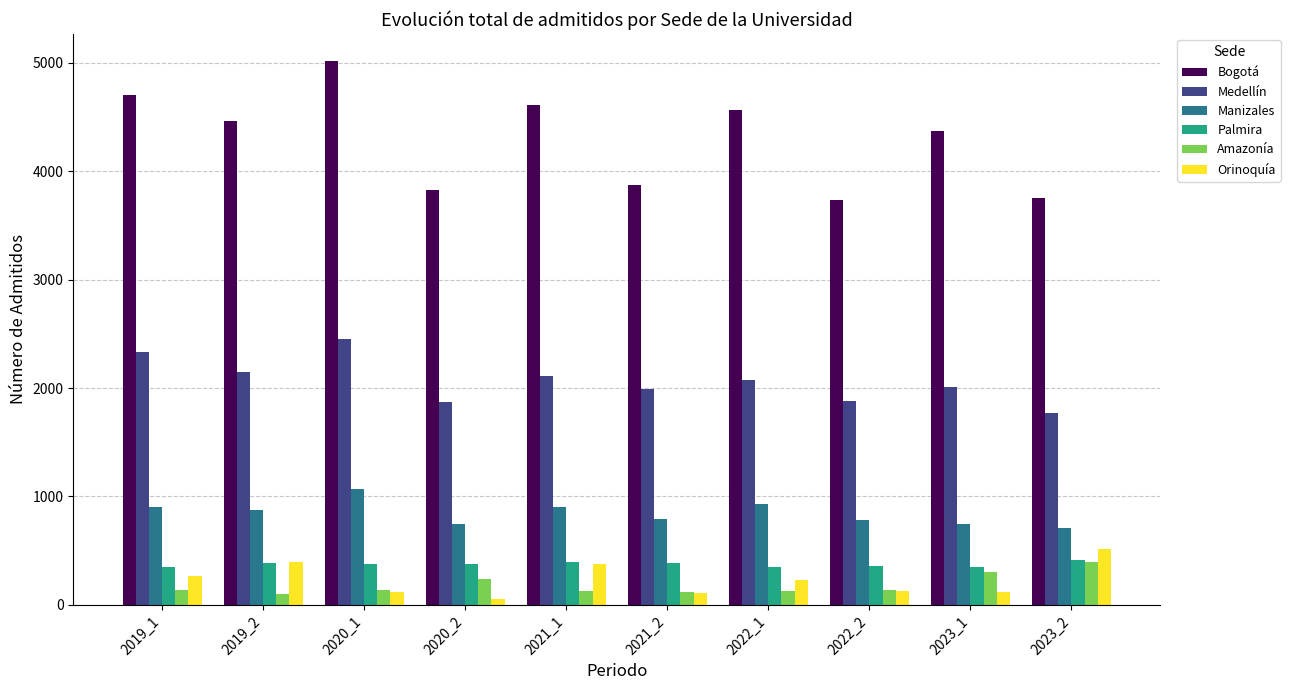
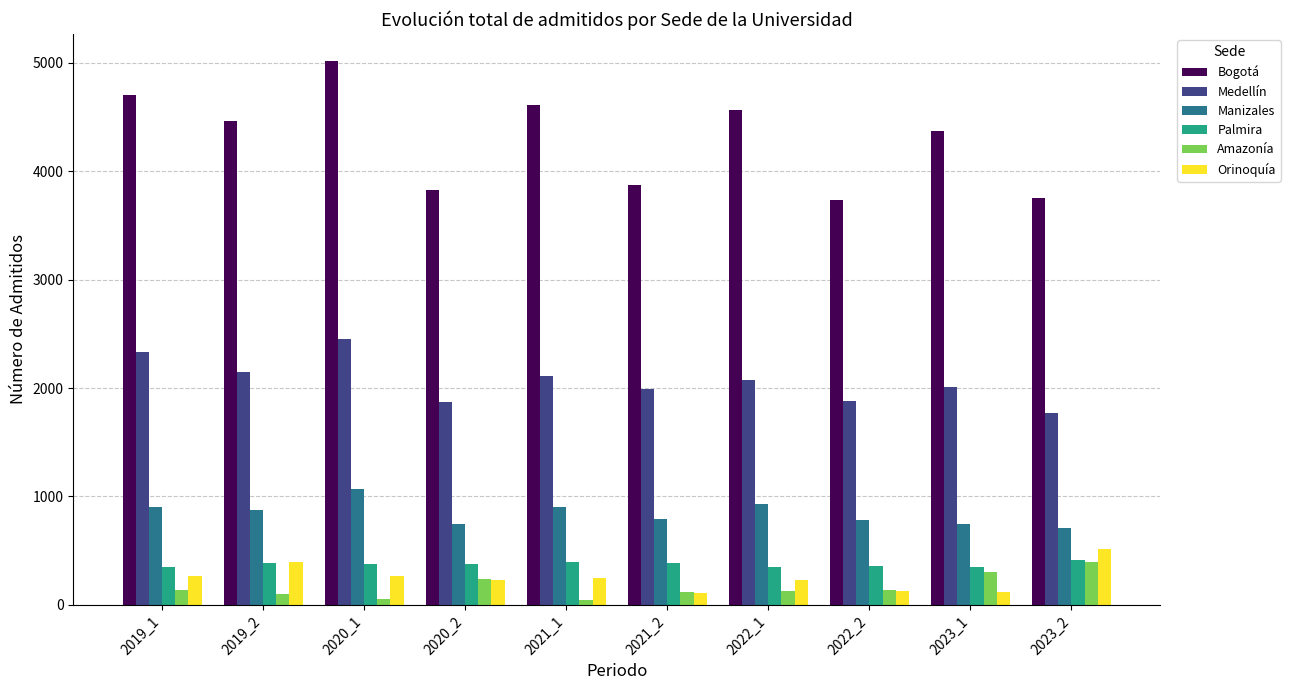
  {
    "Bogotá": {
      "2019_1": 4700,
      "2019_2": 4460,
      "2020_1": 5010,
      "2020_2": 3830,
      "2021_1": 4610,
      "2021_2": 3880,
      "2022_1": 4560,
      "2022_2": 3740,
      "2023_1": 4370,
      "2023_2": 3750
    },
    "Amazonía": {
      "2019_1": 140,
      "2019_2": 100,
-     "2020_1": 140,
+     "2020_1": 60,
      "2020_2": 240,
-     "2021_1": 130,
+     "2021_1": 40,
      "2021_2": 120,
      "2022_1": 130,
      "2022_2": 140,
      "2023_1": 300,
      "2023_2": 400
    },
    "Orinoquía": {
      "2019_1": 260,
      "2019_2": 400,
-     "2020_1": 120,
-     "2020_2": 50,
-     "2021_1": 380,
+     "2020_1": 260,
+     "2020_2": 230,
+     "2021_1": 250,
      "2021_2": 110,
      "2022_1": 230,
      "2022_2": 130,
      "2023_1": 120,
      "2023_2": 520
    }
  }
